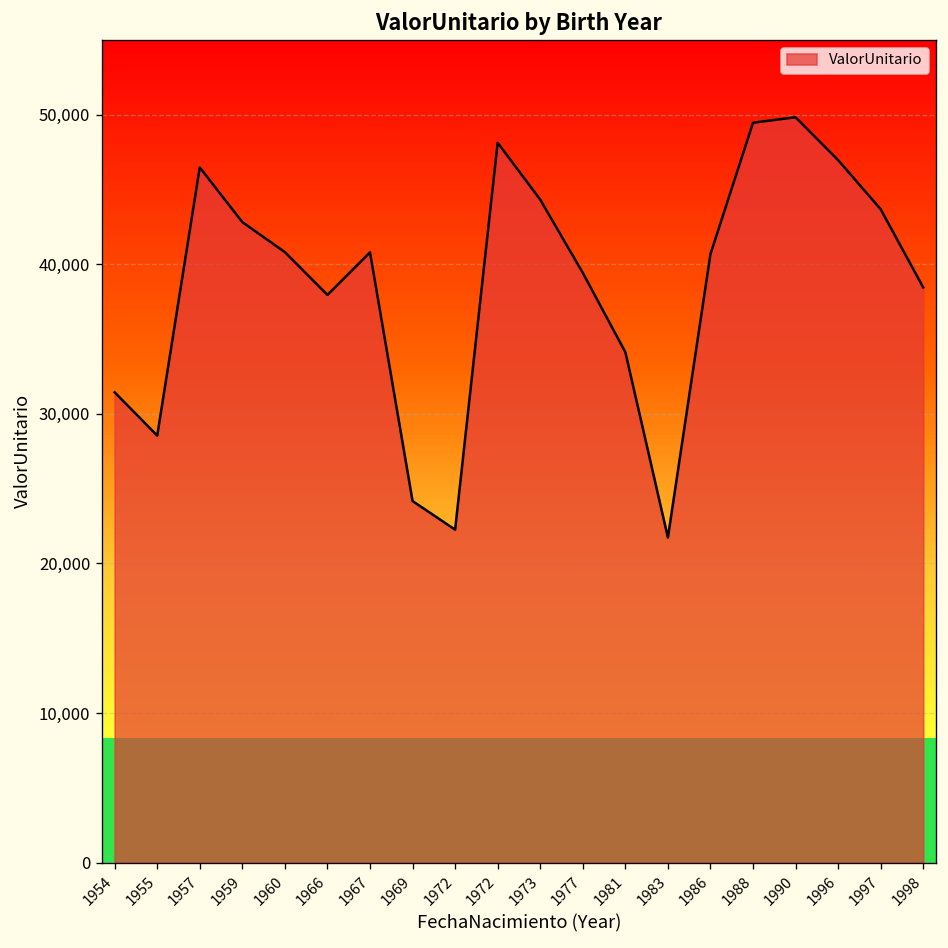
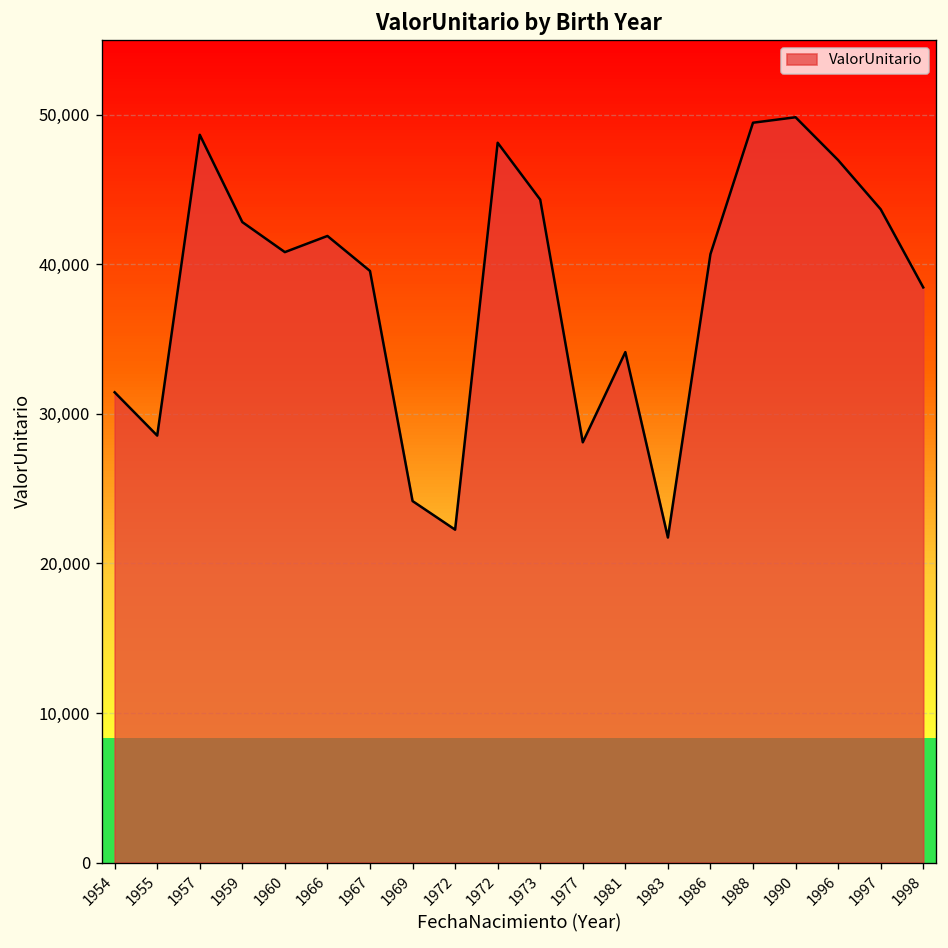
  {
    "1954": "31,400",
    "1955": "28,500",
-   "1957": "46,500",
+   "1957": "48,700",
    "1959": "42,800",
    "1960": "40,800",
-   "1966": "38,000",
-   "1967": "40,800",
+   "1966": "41,900",
+   "1967": "39,600",
    "1969": "24,200",
    "1973": "44,300",
-   "1977": "39,400",
+   "1977": "28,100",
    "1981": "34,100",
    "1983": "21,700",
    "1986": "40,700",
    "1988": "49,500",
    "1990": "49,800",
    "1996": "47,000",
    "1997": "43,700",
    "1998": "38,500"
  }
